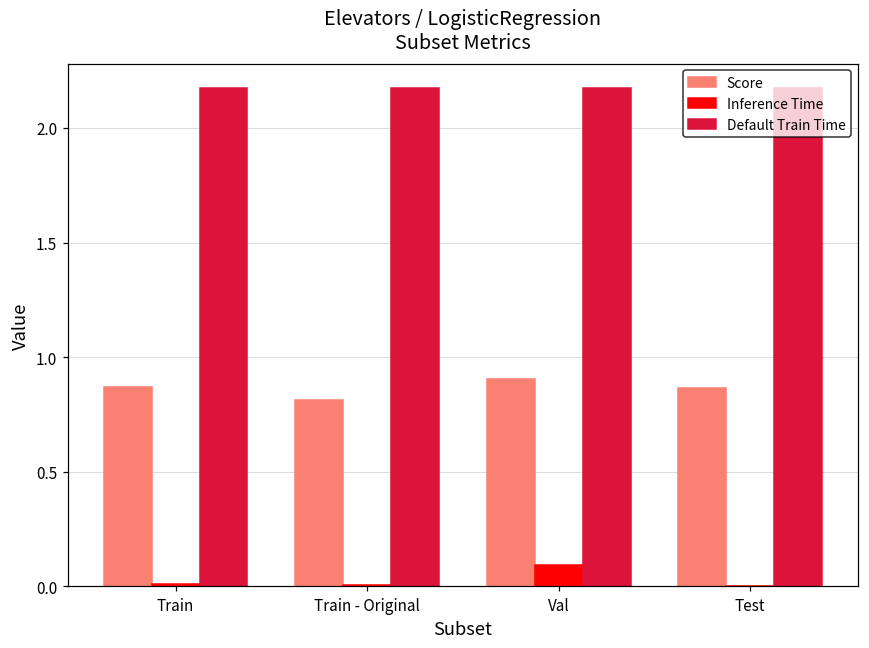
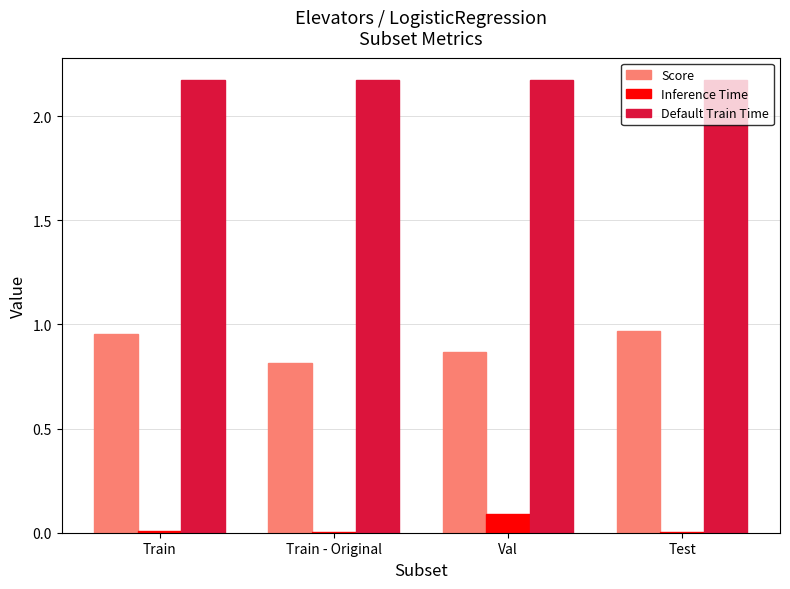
  {
    "Score": {
-     "Train": 0.87,
+     "Train": 0.96,
      "Train - Original": 0.81,
-     "Val": 0.91,
-     "Test": 0.87
+     "Val": 0.87,
+     "Test": 0.97
    },
    "Inference Time": {
      "Val": 0.09
    },
    "Default Train Time": {
      "Train": 2.17,
      "Train - Original": 2.17,
      "Val": 2.17
    }
  }
